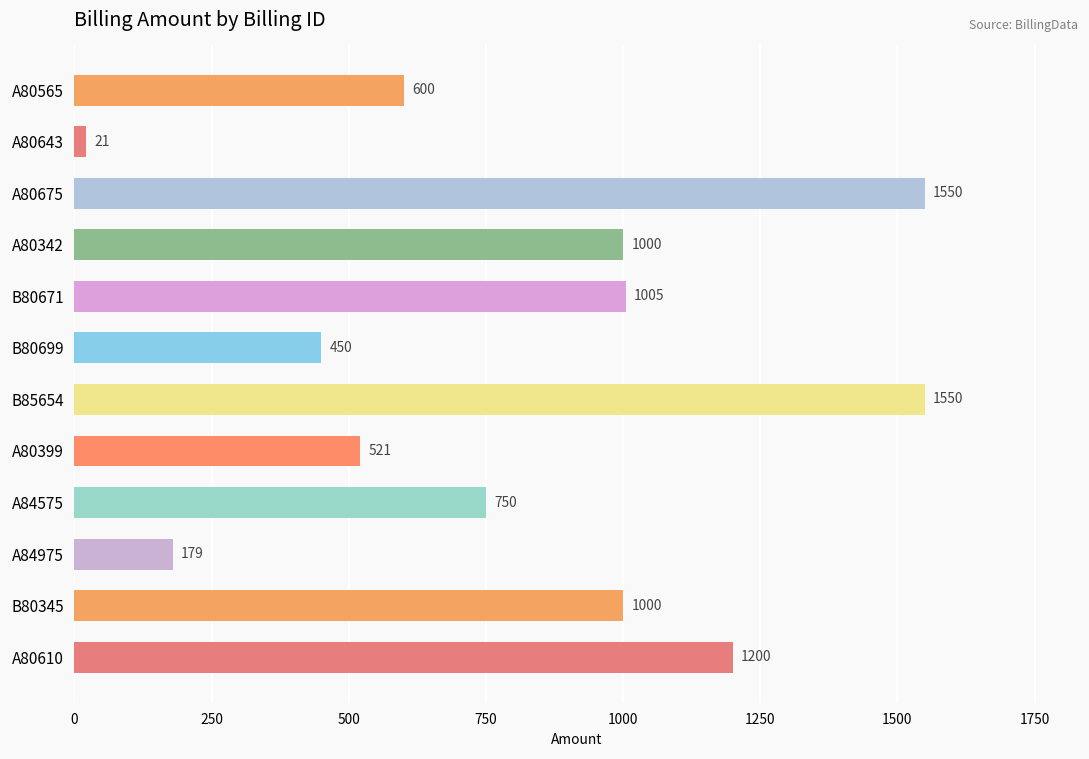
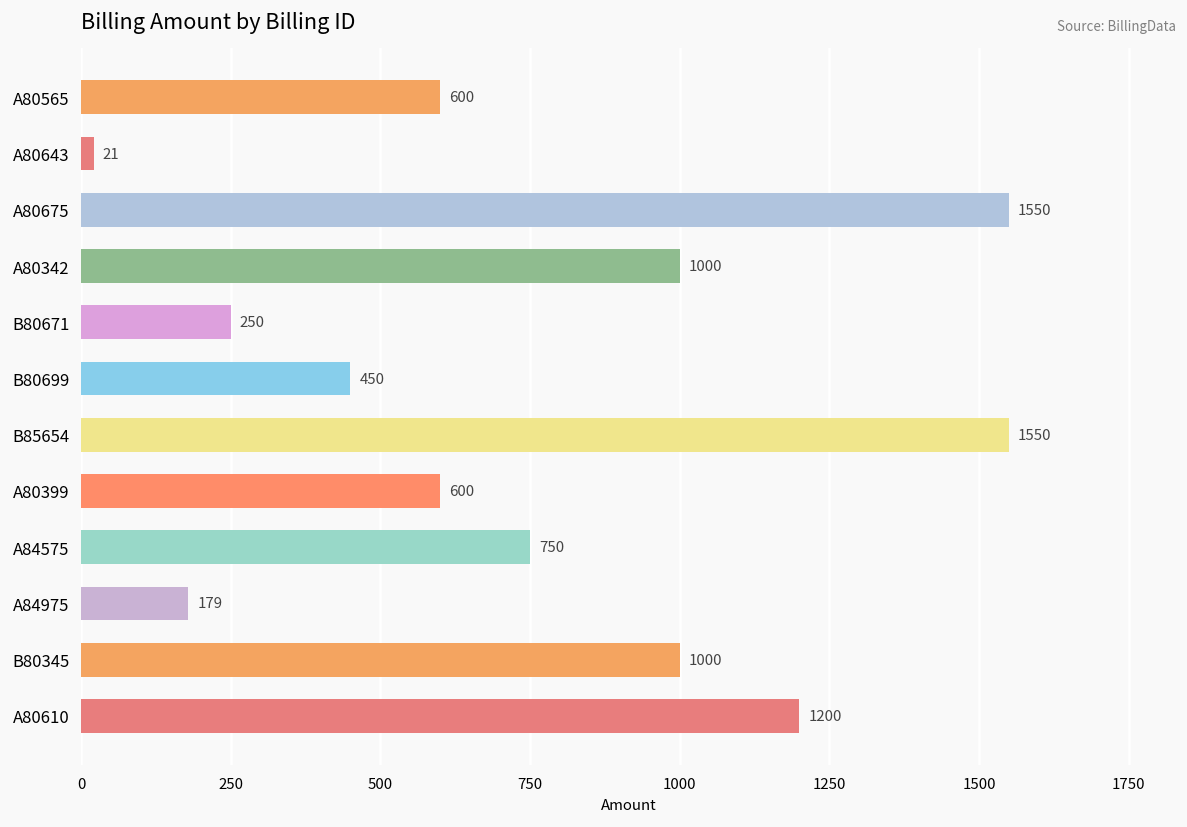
  {
    "A80565": 600,
    "A80643": 21,
    "A80675": 1550,
    "A80342": 1000,
-   "B80671": 1005,
+   "B80671": 250,
    "B80699": 450,
    "B85654": 1550,
-   "A80399": 521,
+   "A80399": 600,
    "A84575": 750,
    "A84975": 179,
    "B80345": 1000,
    "A80610": 1200
  }
